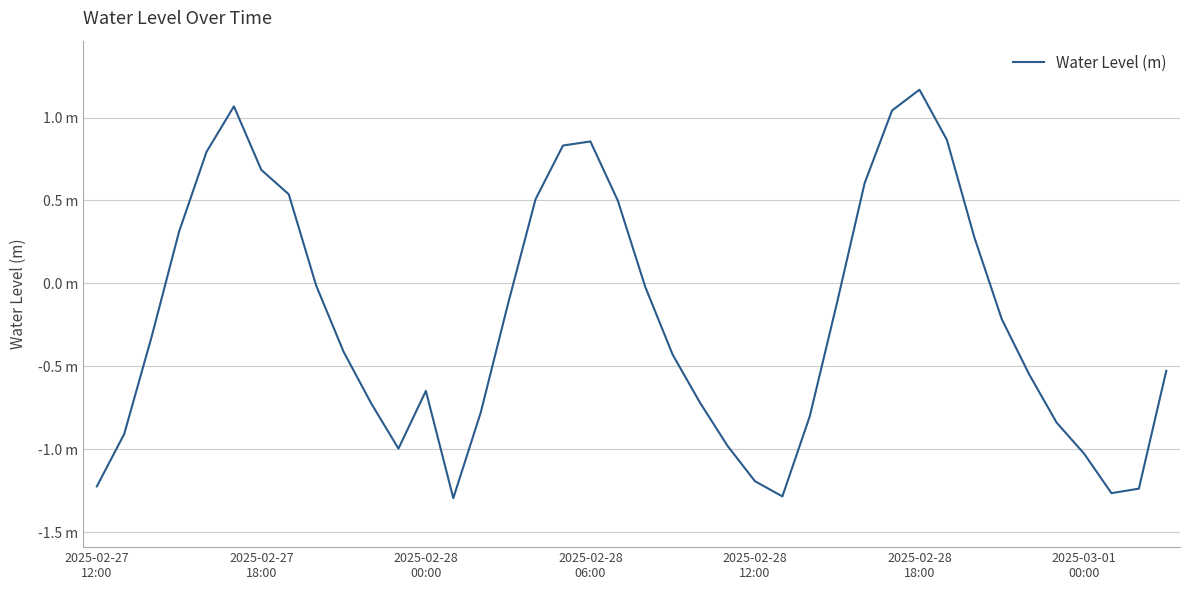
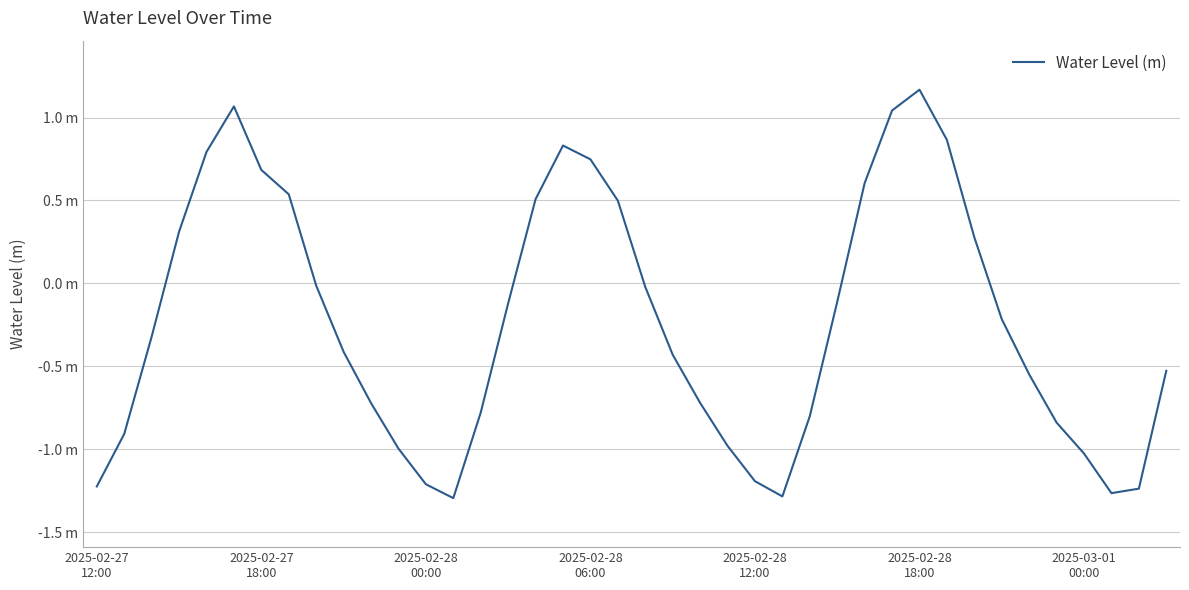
  {
    "2025-02-27 12:00": "-1.22 m",
    "2025-02-27 18:00": "0.68 m",
-   "2025-02-28 00:00": "-0.65 m",
-   "2025-02-28 06:00": "0.86 m",
+   "2025-02-28 00:00": "-1.21 m",
+   "2025-02-28 06:00": "0.75 m",
    "2025-02-28 12:00": "-1.19 m",
    "2025-02-28 18:00": "1.17 m",
    "2025-03-01 00:00": "-1.03 m"
  }
